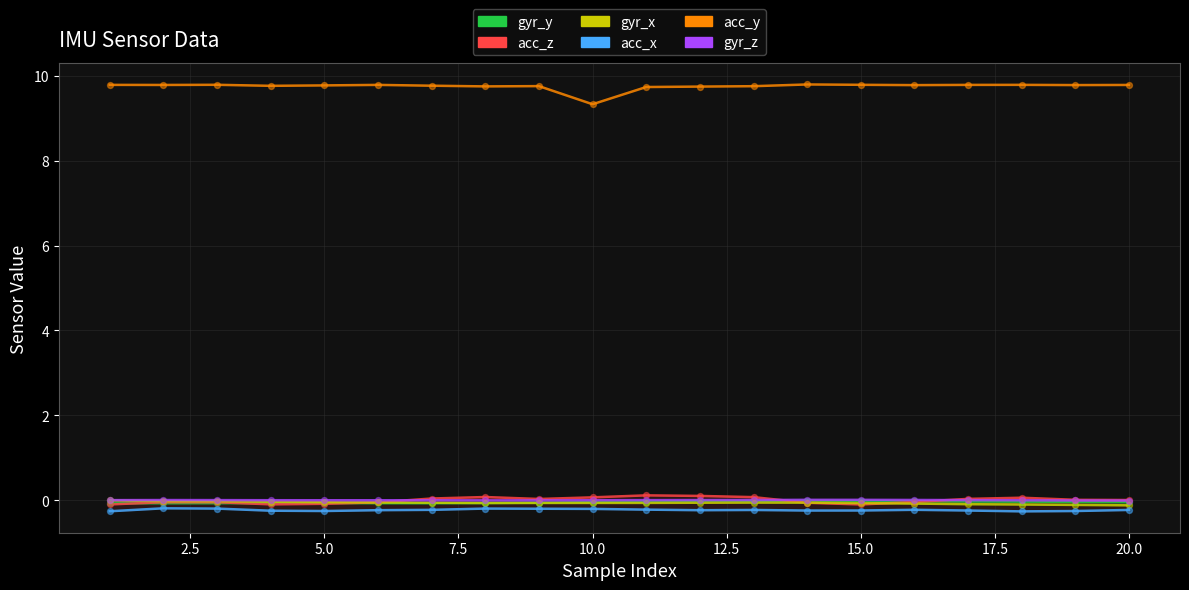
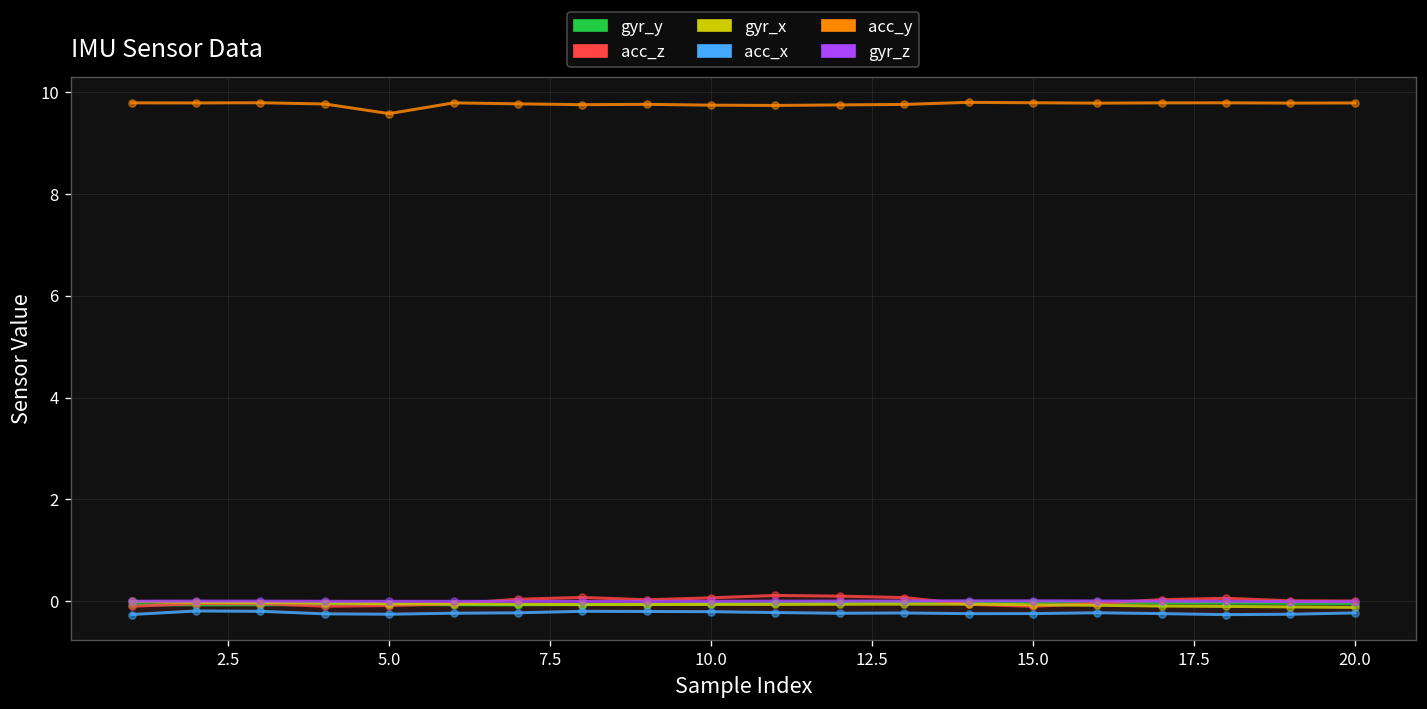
  {
    "acc_z": {
      "10.0": 0.1
    },
    "gyr_x": {
      "20.0": -0.1
    },
    "acc_x": {
      "5.0": -0.3,
      "10.0": -0.2,
      "15.0": -0.2,
      "20.0": -0.2
    },
    "acc_y": {
-     "5.0": 9.8,
-     "10.0": 9.3,
+     "5.0": 9.6,
+     "10.0": 9.7,
      "15.0": 9.8,
      "20.0": 9.8
    }
  }
